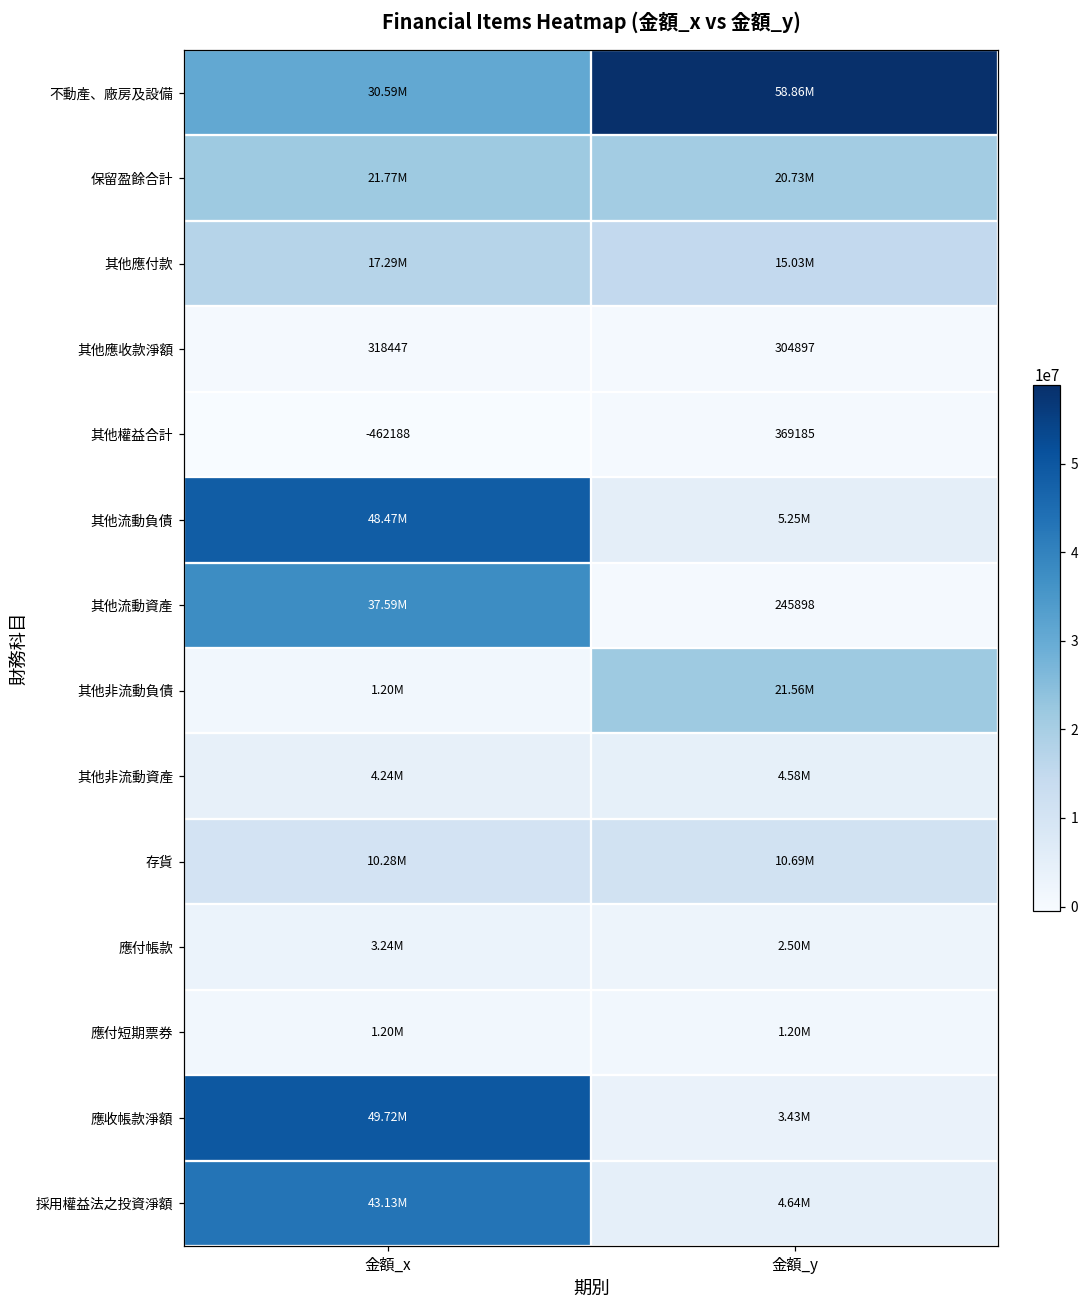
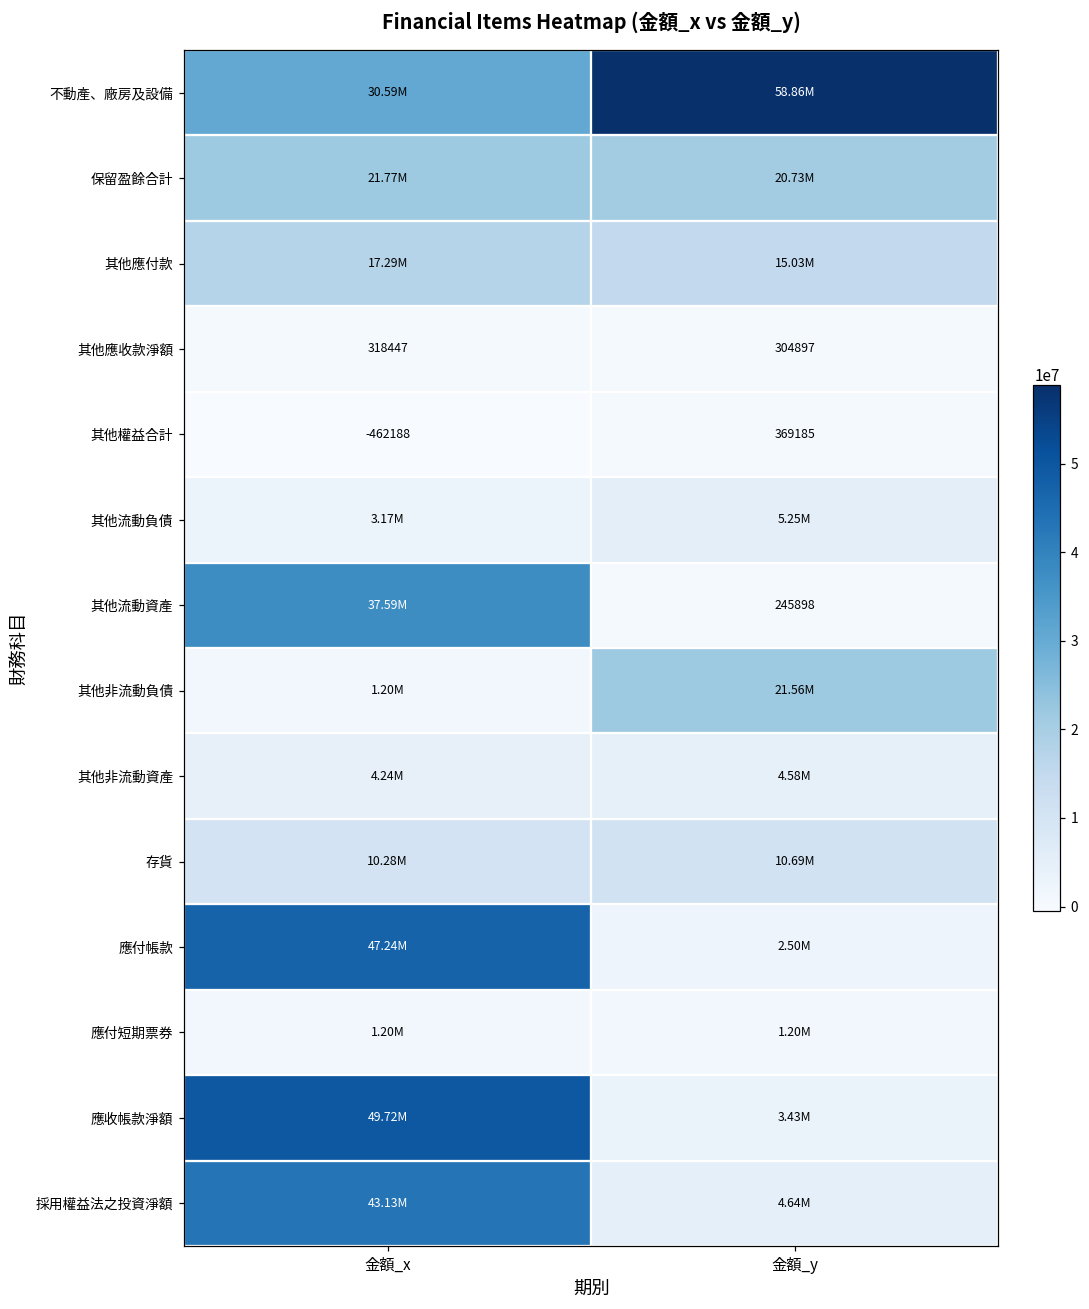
  {
    "不動產、廠房及設備": {
      "金額_x": "30.59M",
      "金額_y": "58.86M"
    },
    "保留盈餘合計": {
      "金額_x": "21.77M",
      "金額_y": "20.73M"
    },
    "其他應付款": {
      "金額_x": "17.29M",
      "金額_y": "15.03M"
    },
    "其他應收款淨額": {
      "金額_x": "318447",
      "金額_y": "304897"
    },
    "其他權益合計": {
      "金額_x": "-462188",
      "金額_y": "369185"
    },
    "其他流動負債": {
-     "金額_x": "48.47M",
+     "金額_x": "3.17M",
      "金額_y": "5.25M"
    },
    "其他流動資產": {
      "金額_x": "37.59M",
      "金額_y": "245898"
    },
    "其他非流動負債": {
      "金額_x": "1.20M",
      "金額_y": "21.56M"
    },
    "其他非流動資產": {
      "金額_x": "4.24M",
      "金額_y": "4.58M"
    },
    "存貨": {
      "金額_x": "10.28M",
      "金額_y": "10.69M"
    },
    "應付帳款": {
-     "金額_x": "3.24M",
+     "金額_x": "47.24M",
      "金額_y": "2.50M"
    },
    "應付短期票券": {
      "金額_x": "1.20M",
      "金額_y": "1.20M"
    },
    "應收帳款淨額": {
      "金額_x": "49.72M",
      "金額_y": "3.43M"
    },
    "採用權益法之投資淨額": {
      "金額_x": "43.13M",
      "金額_y": "4.64M"
    }
  }
